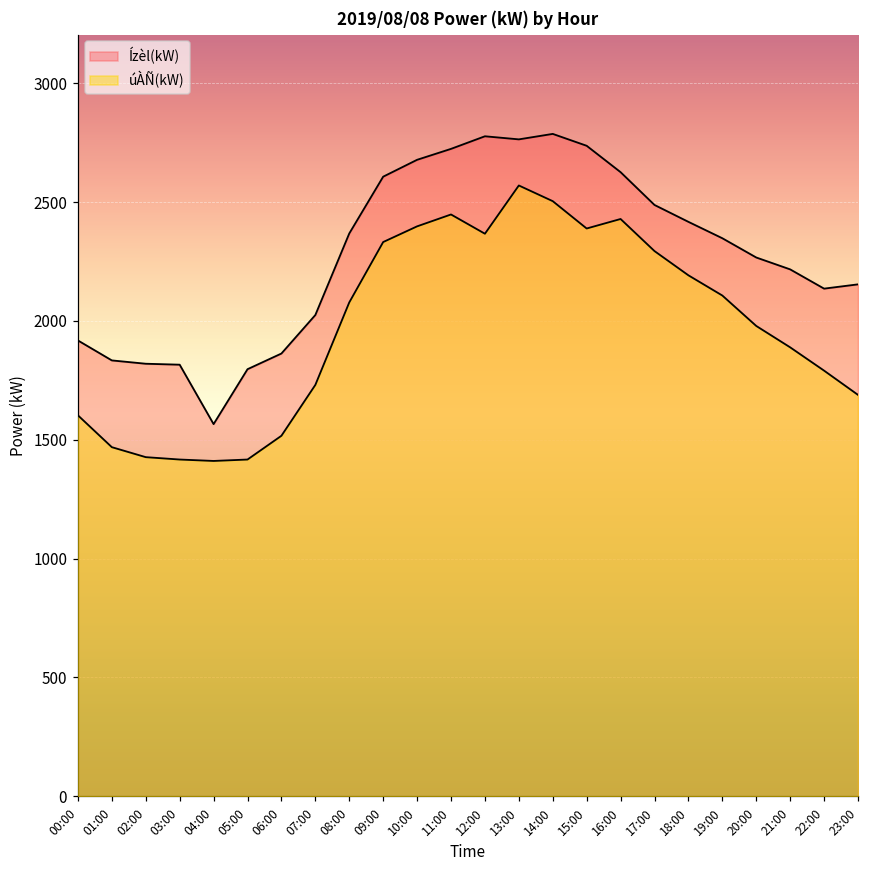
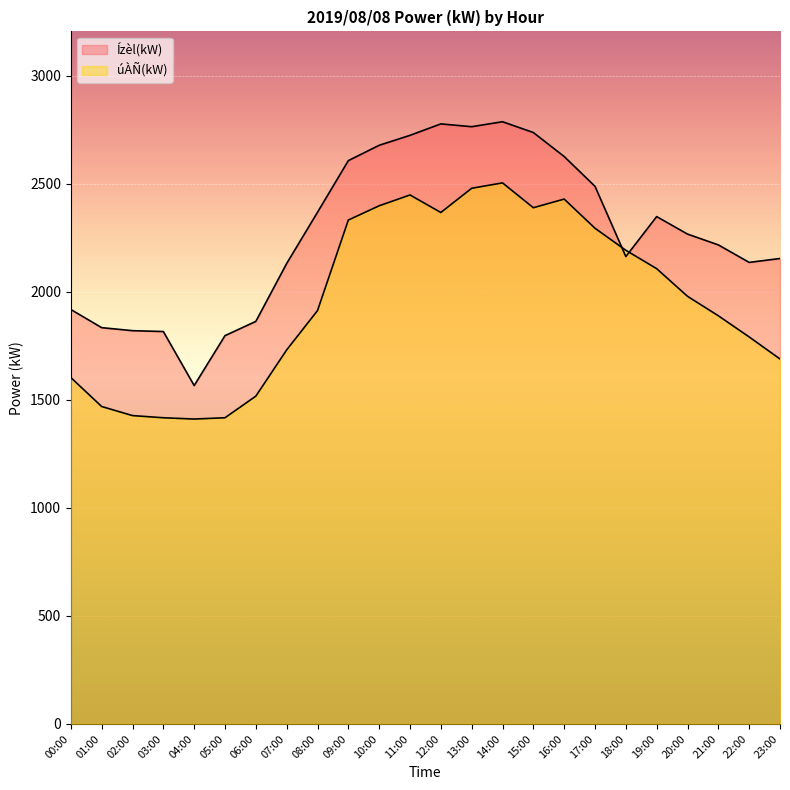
  {
    "Ízèl(kW)": {
      "00:00": 1920,
      "01:00": 1830,
      "02:00": 1820,
      "03:00": 1820,
      "04:00": 1570,
      "05:00": 1800,
      "06:00": 1860,
-     "07:00": 2030,
+     "07:00": 2130,
      "08:00": 2370,
      "09:00": 2610,
      "10:00": 2680,
      "11:00": 2720,
      "12:00": 2780,
      "13:00": 2760,
      "14:00": 2790,
      "15:00": 2740,
      "16:00": 2630,
      "17:00": 2490,
-     "18:00": 2420,
+     "18:00": 2160,
      "19:00": 2350,
      "20:00": 2270,
      "21:00": 2220,
      "22:00": 2140,
      "23:00": 2150
    },
    "úÀÑ(kW)": {
      "00:00": 1600,
      "01:00": 1470,
      "02:00": 1430,
      "03:00": 1420,
      "04:00": 1410,
      "05:00": 1420,
      "06:00": 1520,
      "07:00": 1730,
-     "08:00": 2080,
+     "08:00": 1910,
      "09:00": 2330,
      "10:00": 2400,
      "11:00": 2450,
      "12:00": 2370,
-     "13:00": 2570,
+     "13:00": 2480,
      "14:00": 2500,
      "15:00": 2390,
      "16:00": 2430,
      "17:00": 2290,
      "18:00": 2190,
      "19:00": 2110,
      "20:00": 1980,
      "21:00": 1890,
      "22:00": 1790,
      "23:00": 1690
    }
  }
